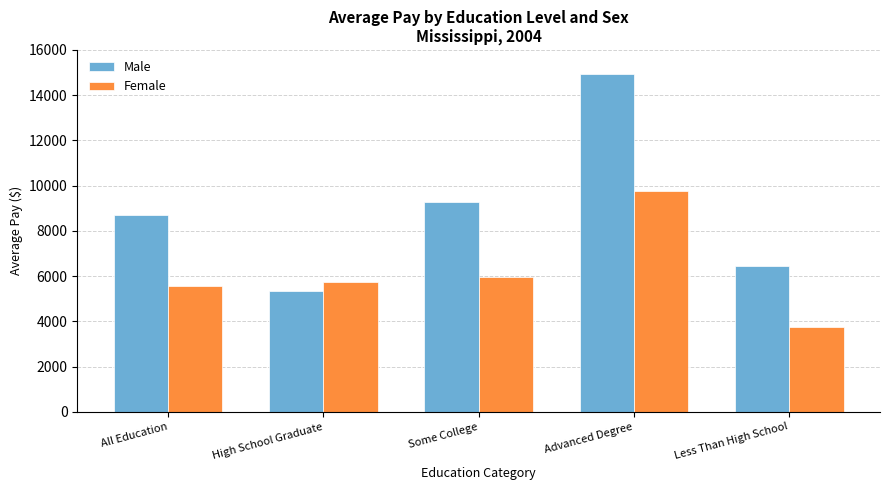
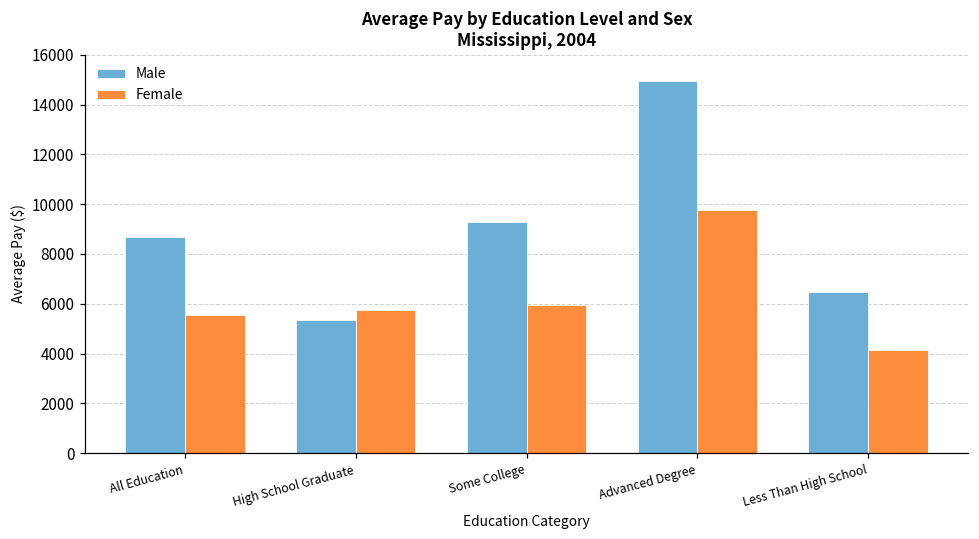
  {
    "Male": {
      "All Education": 8700,
      "High School Graduate": 5400,
      "Some College": 9300,
      "Advanced Degree": 14900,
      "Less Than High School": 6500
    },
    "Female": {
      "All Education": 5600,
      "High School Graduate": 5700,
      "Some College": 5900,
      "Advanced Degree": 9800,
-     "Less Than High School": 3800
+     "Less Than High School": 4100
    }
  }
